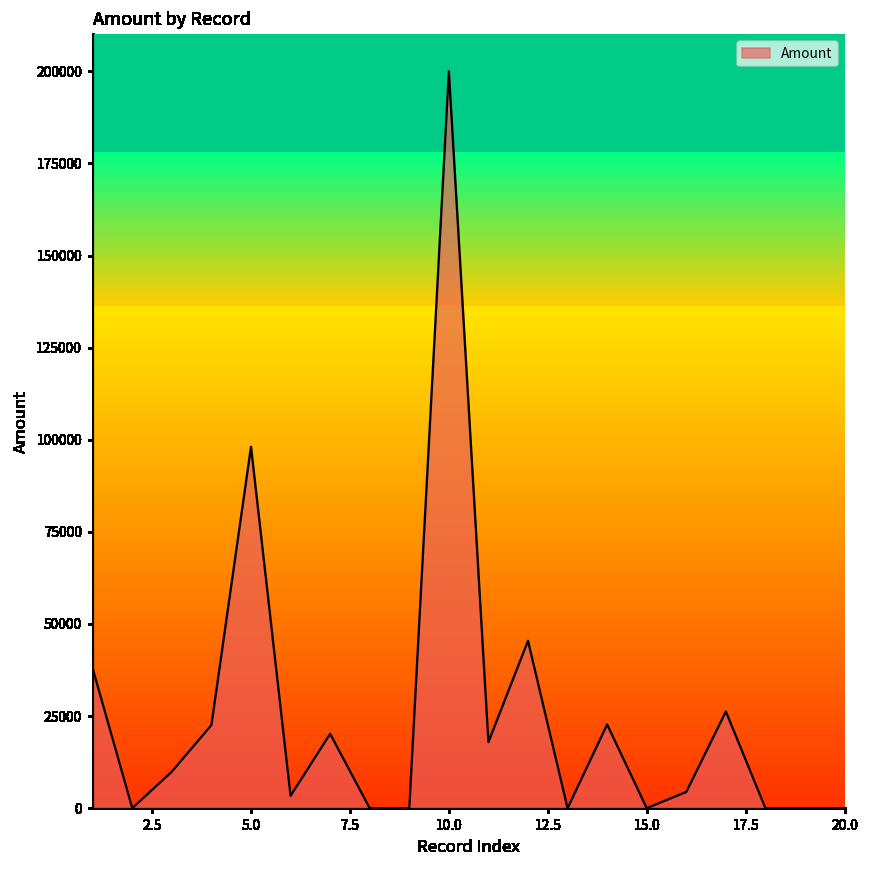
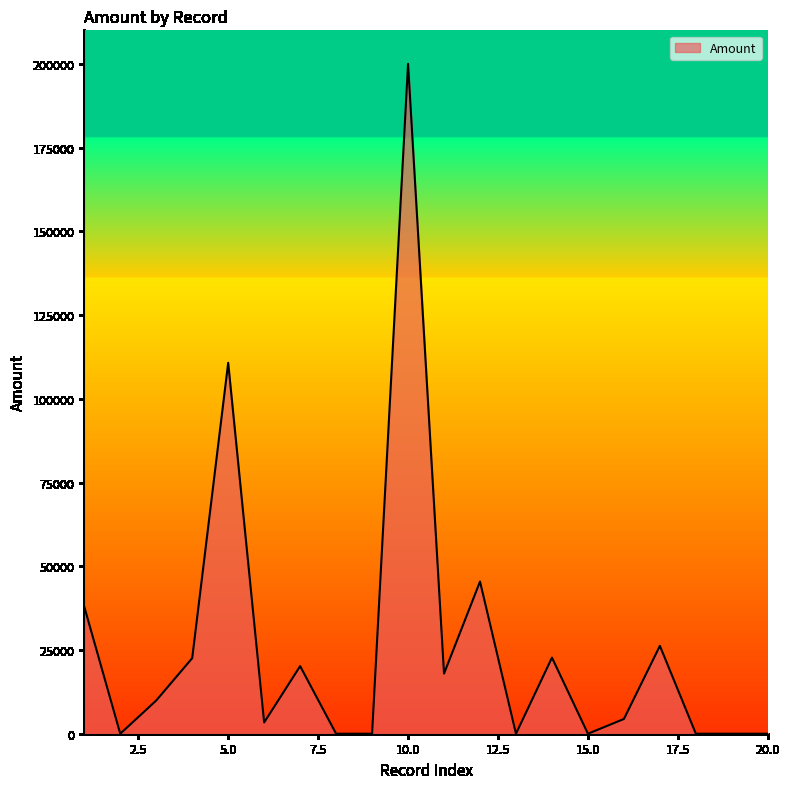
  {
-   "5.0": 98000,
+   "5.0": 111000,
    "10.0": 200000,
    "15.0": 0,
    "20.0": 0
  }
